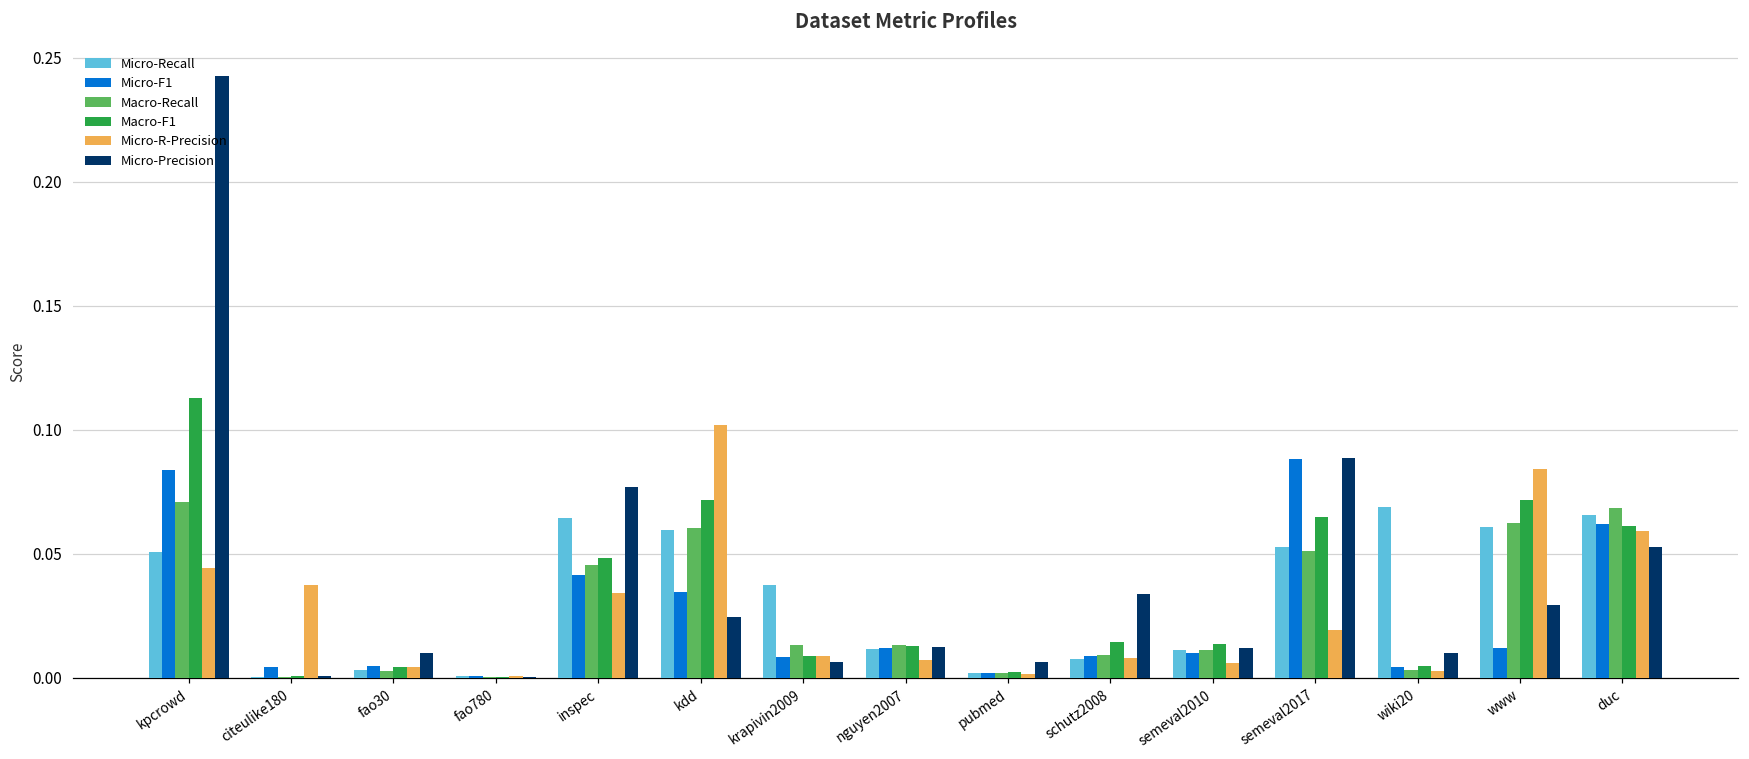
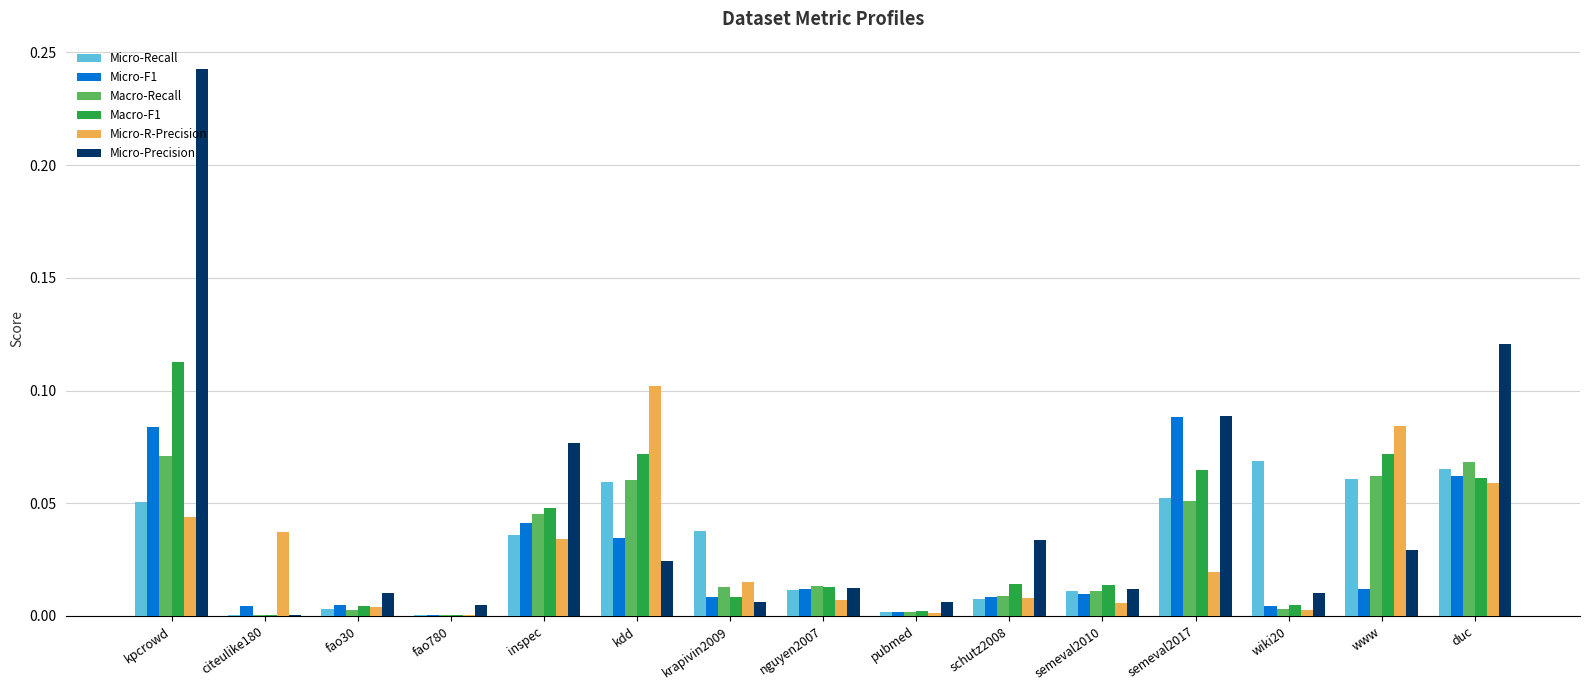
  {
    "Micro-Recall": {
      "kpcrowd": 0.051,
      "fao30": 0.003,
-     "inspec": 0.064,
+     "inspec": 0.036,
      "kdd": 0.059,
      "krapivin2009": 0.038,
      "nguyen2007": 0.012,
      "pubmed": 0.002,
      "schutz2008": 0.008,
      "semeval2010": 0.011,
      "semeval2017": 0.052,
      "wiki20": 0.069,
      "www": 0.061,
      "duc": 0.065
    },
    "Micro-F1": {
      "kpcrowd": 0.084,
      "citeulike180": 0.004,
      "fao30": 0.005,
      "inspec": 0.041,
      "kdd": 0.034,
      "krapivin2009": 0.008,
      "nguyen2007": 0.012,
      "pubmed": 0.002,
      "schutz2008": 0.009,
      "semeval2010": 0.010,
      "semeval2017": 0.088,
      "wiki20": 0.004,
      "www": 0.012,
      "duc": 0.062
    },
    "Micro-R-Precision": {
      "kpcrowd": 0.044,
      "citeulike180": 0.037,
      "fao30": 0.004,
      "inspec": 0.034,
      "kdd": 0.102,
-     "krapivin2009": 0.009,
+     "krapivin2009": 0.015,
      "nguyen2007": 0.007,
      "pubmed": 0.001,
      "schutz2008": 0.008,
      "semeval2010": 0.006,
      "semeval2017": 0.019,
      "wiki20": 0.003,
      "www": 0.084,
      "duc": 0.059
    },
    "Micro-Precision": {
      "kpcrowd": 0.243,
      "fao30": 0.010,
-     "fao780": 0.000,
+     "fao780": 0.005,
      "inspec": 0.077,
      "kdd": 0.024,
      "krapivin2009": 0.006,
      "nguyen2007": 0.012,
      "pubmed": 0.006,
      "schutz2008": 0.034,
      "semeval2010": 0.012,
      "semeval2017": 0.089,
      "wiki20": 0.010,
      "www": 0.029,
-     "duc": 0.053
+     "duc": 0.121
    }
  }
